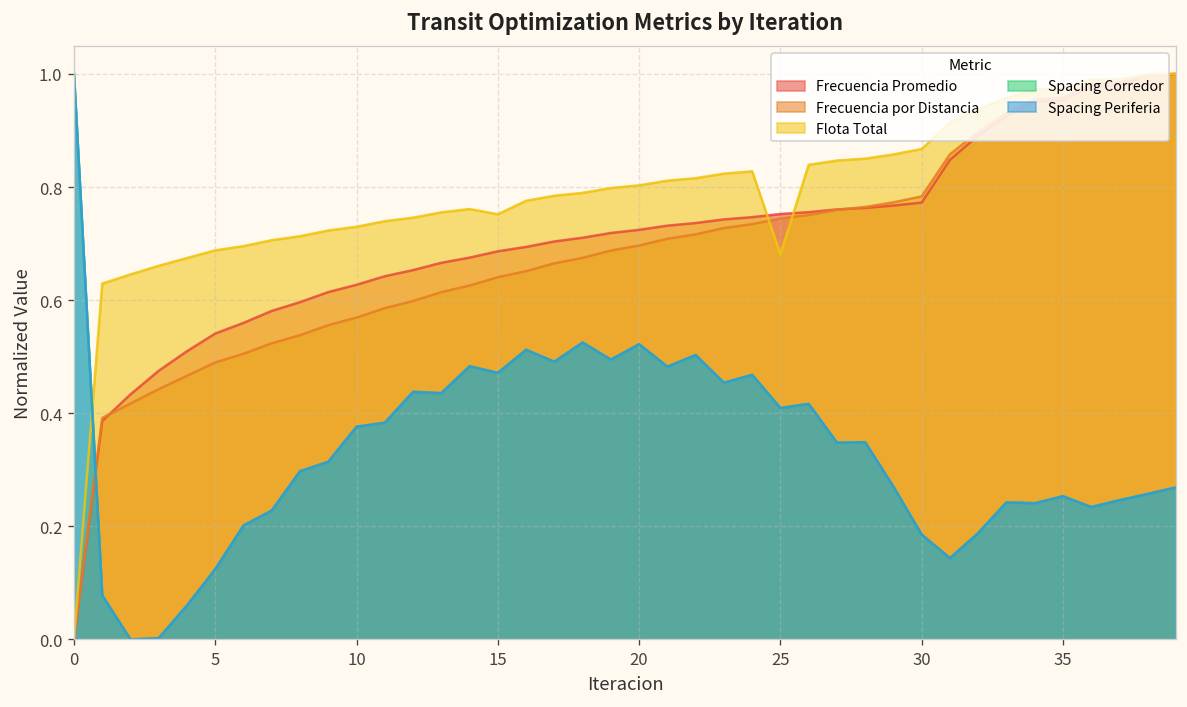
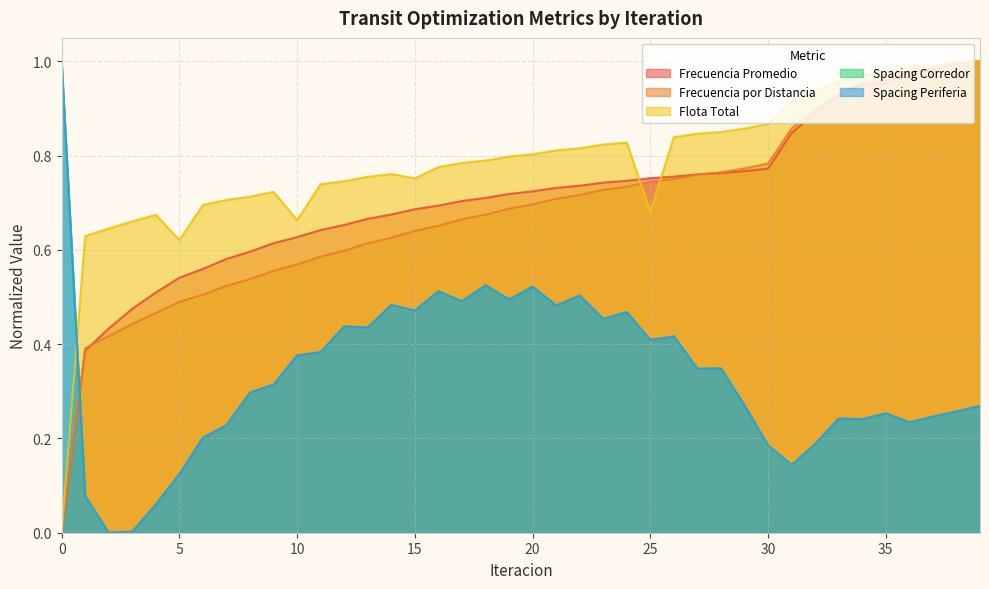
  {
    "Flota Total": {
-     "5": 0.69,
-     "10": 0.73,
+     "5": 0.62,
+     "10": 0.66,
      "15": 0.75,
      "20": 0.80,
      "25": 0.68,
      "30": 0.87
    },
    "Spacing Periferia": {
      "0": 1.00,
      "5": 0.12,
      "10": 0.38,
      "15": 0.47,
      "20": 0.52,
      "25": 0.41,
      "30": 0.19,
      "35": 0.25
    }
  }
